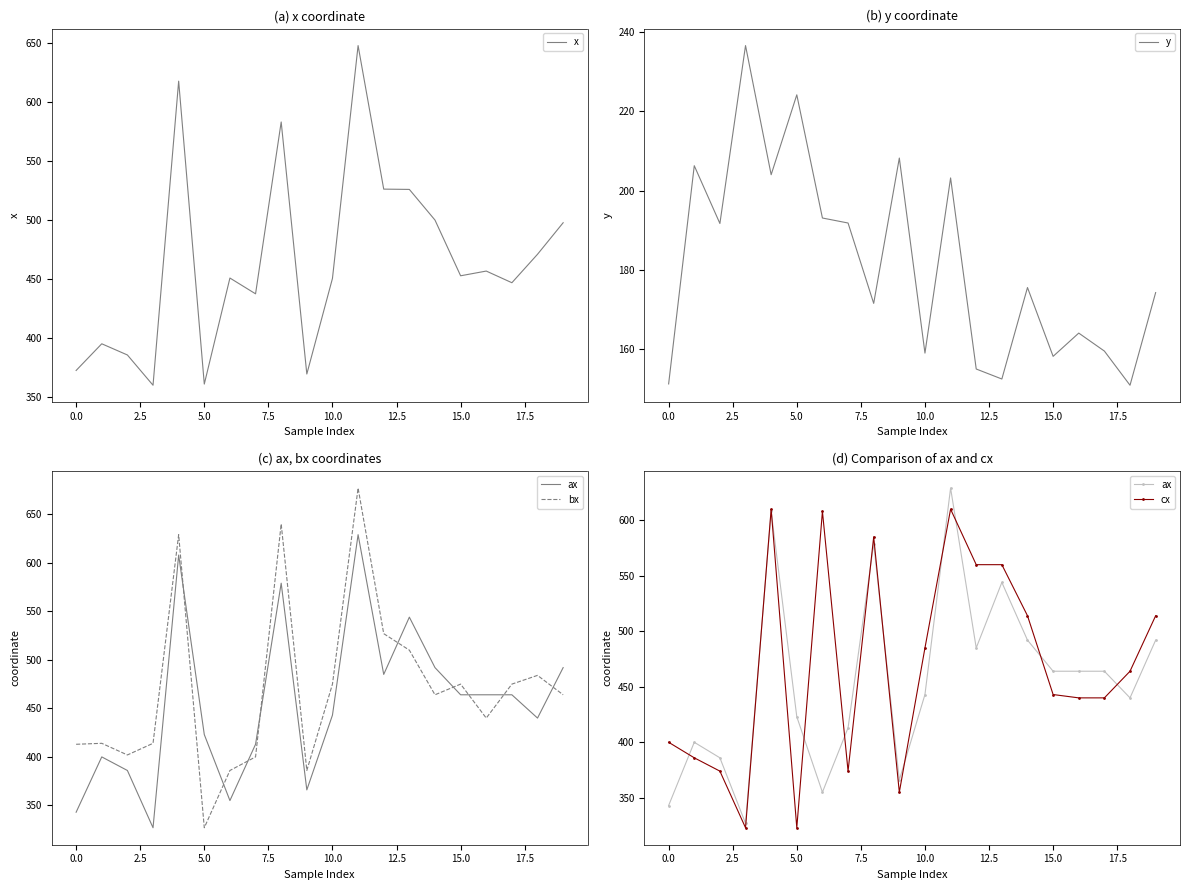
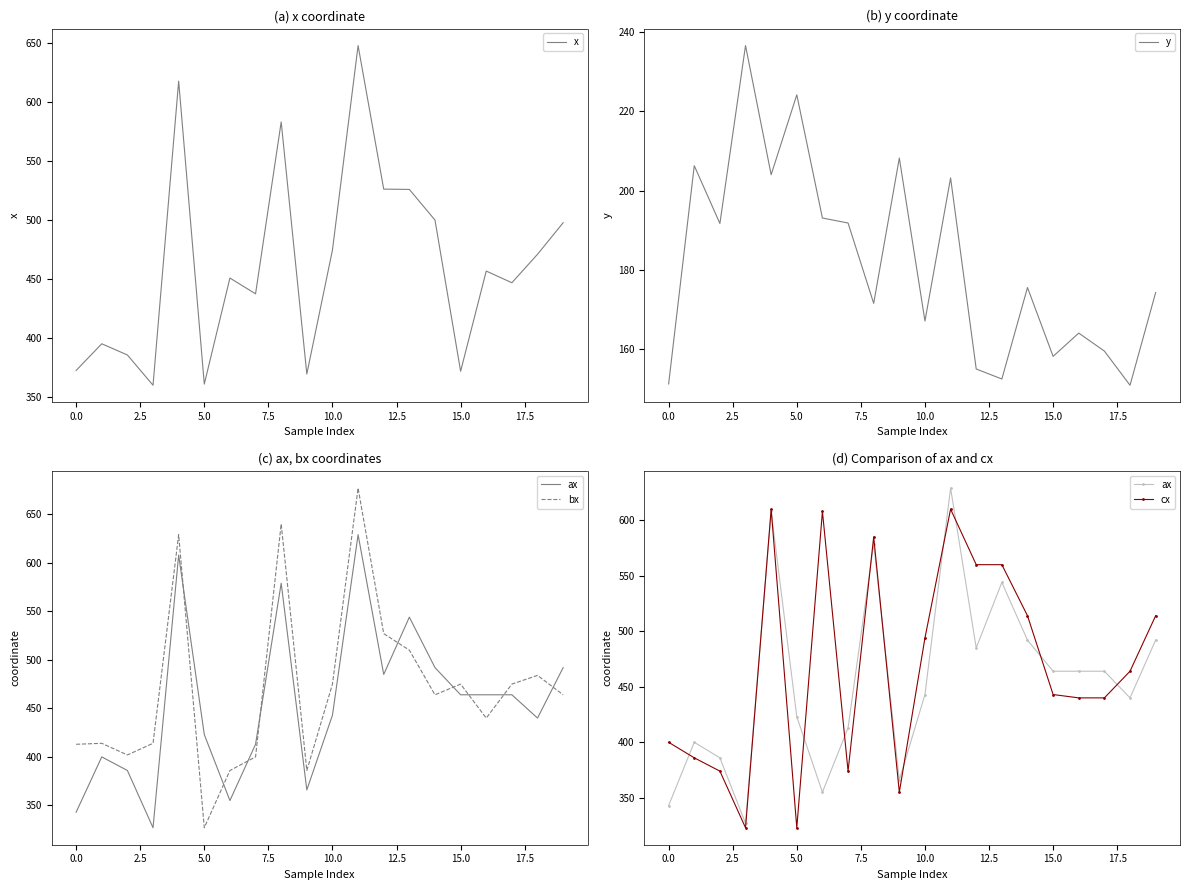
  {
    "(a) x coordinate": {
      "0.0": 372,
      "5.0": 361,
-     "10.0": 450,
-     "15.0": 453
+     "10.0": 475,
+     "15.0": 372
    },
    "(b) y coordinate": {
      "0.0": 151,
      "5.0": 224,
-     "10.0": 159,
+     "10.0": 167,
      "15.0": 158
    },
    "(d) Comparison of ax and cx": {
      "ax": {
        "0.0": 343,
        "5.0": 423,
        "10.0": 443,
        "15.0": 464
      },
      "cx": {
        "0.0": 400,
        "5.0": 323,
-       "10.0": 485,
+       "10.0": 494,
        "15.0": 443
      }
    }
  }
